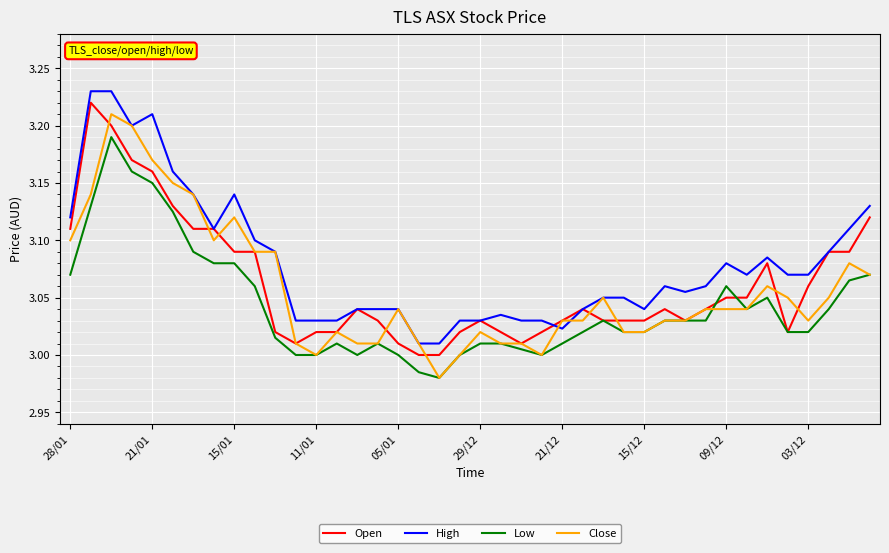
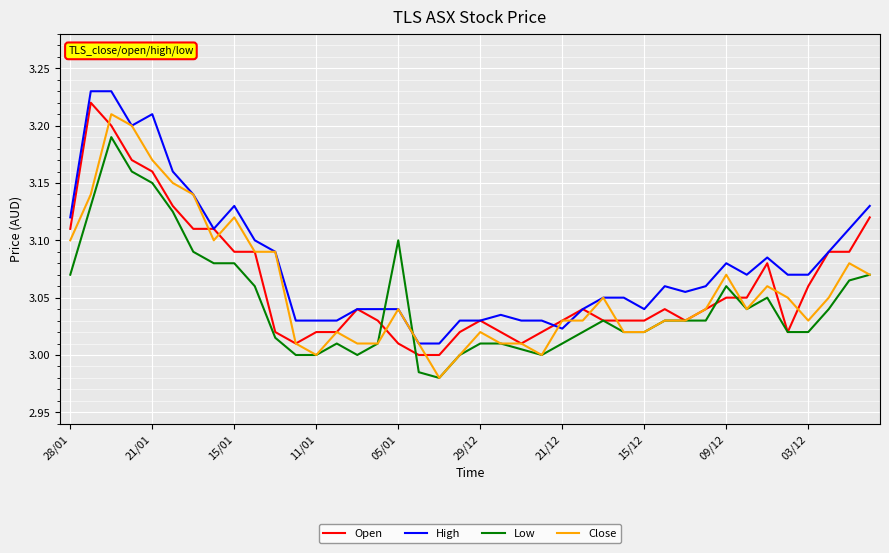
  {
    "Open": {
      "28/01": 3.11,
      "21/01": 3.16,
      "15/01": 3.09,
      "11/01": 3.02,
      "05/01": 3.01,
      "15/12": 3.03,
      "09/12": 3.05,
      "03/12": 3.06
    },
    "High": {
      "28/01": 3.12,
      "21/01": 3.21,
-     "15/01": 3.14,
+     "15/01": 3.13,
      "11/01": 3.03,
      "21/12": 3.023,
      "15/12": 3.04,
      "09/12": 3.08,
      "03/12": 3.07
    },
    "Low": {
      "28/01": 3.070,
      "21/01": 3.150,
      "15/01": 3.080,
-     "05/01": 3.0,
+     "05/01": 3.1,
      "29/12": 3.010,
      "21/12": 3.010,
      "09/12": 3.060,
      "03/12": 3.020
    },
    "Close": {
      "28/01": 3.10,
      "21/01": 3.17,
      "15/01": 3.12,
      "29/12": 3.02,
-     "09/12": 3.04,
+     "09/12": 3.07,
      "03/12": 3.03
    }
  }
